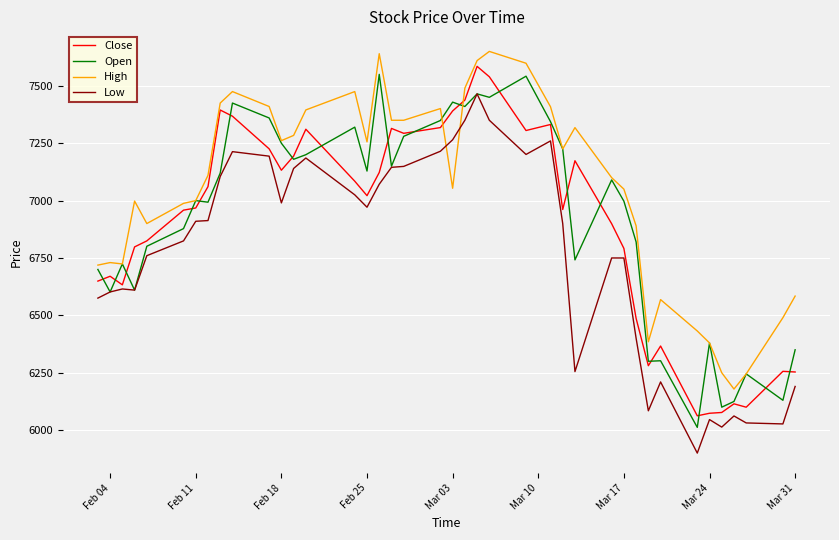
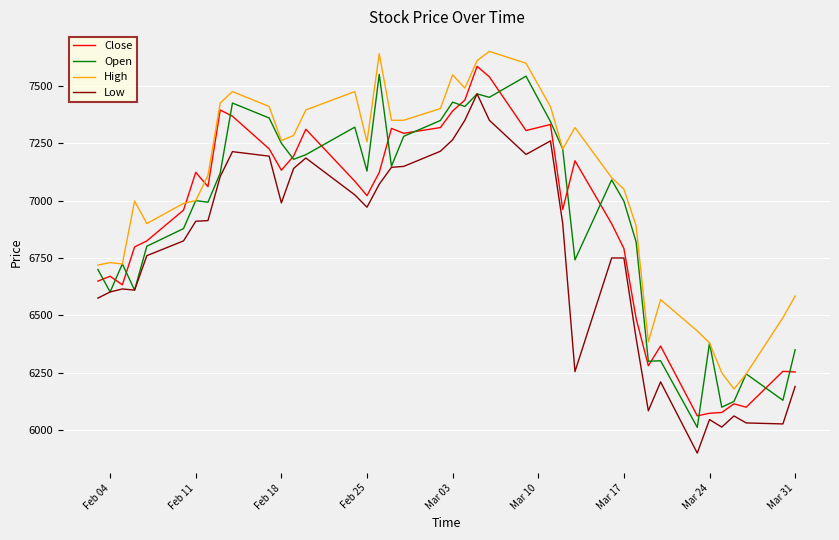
  {
    "Close": {
      "Feb 04": 6670,
-     "Feb 11": 6970,
+     "Feb 11": 7120,
      "Feb 18": 7130,
      "Feb 25": 7020,
      "Mar 03": 7390,
      "Mar 17": 6790,
      "Mar 24": 6070,
      "Mar 31": 6250
    },
    "Open": {
      "Feb 18": 7250,
      "Feb 25": 7130,
      "Mar 03": 7430,
      "Mar 17": 7000,
      "Mar 31": 6350
    },
    "High": {
      "Feb 04": 6730,
      "Feb 18": 7260,
      "Feb 25": 7260,
-     "Mar 03": 7050,
+     "Mar 03": 7550,
      "Mar 17": 7050,
      "Mar 31": 6580
    },
    "Low": {
      "Feb 11": 6910,
      "Feb 18": 6990,
      "Feb 25": 6970,
      "Mar 03": 7270,
      "Mar 17": 6750,
      "Mar 24": 6050,
      "Mar 31": 6190
    }
  }
